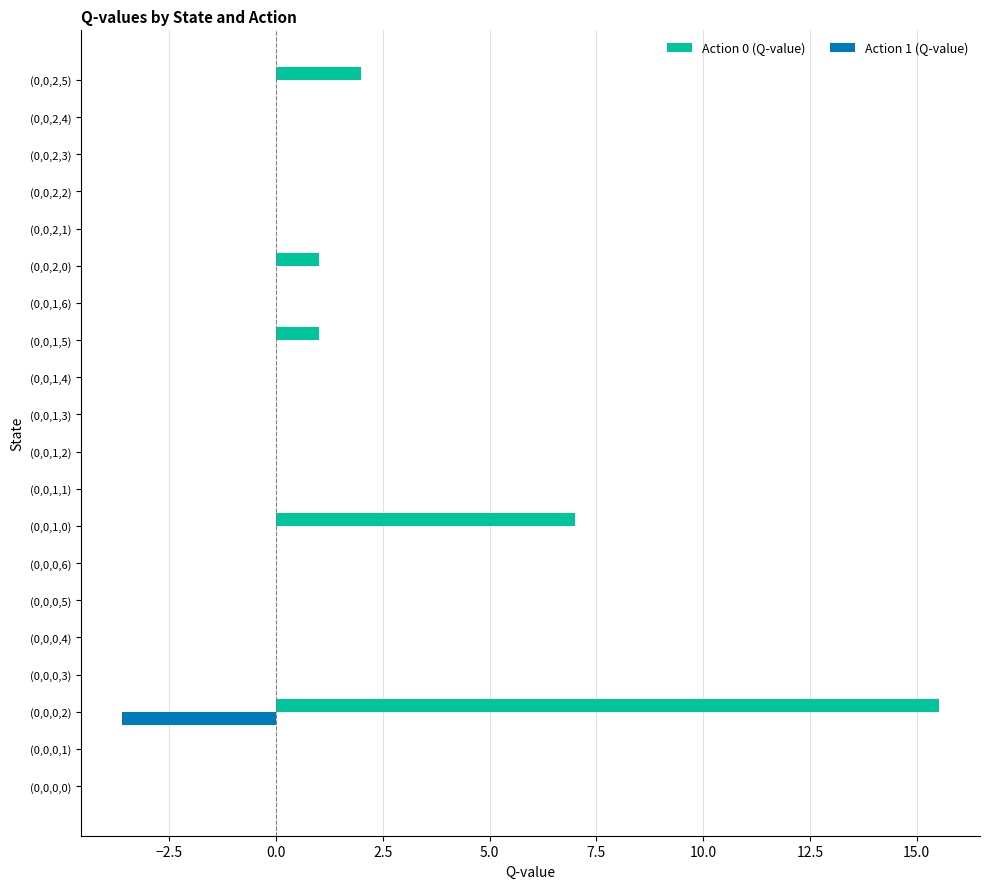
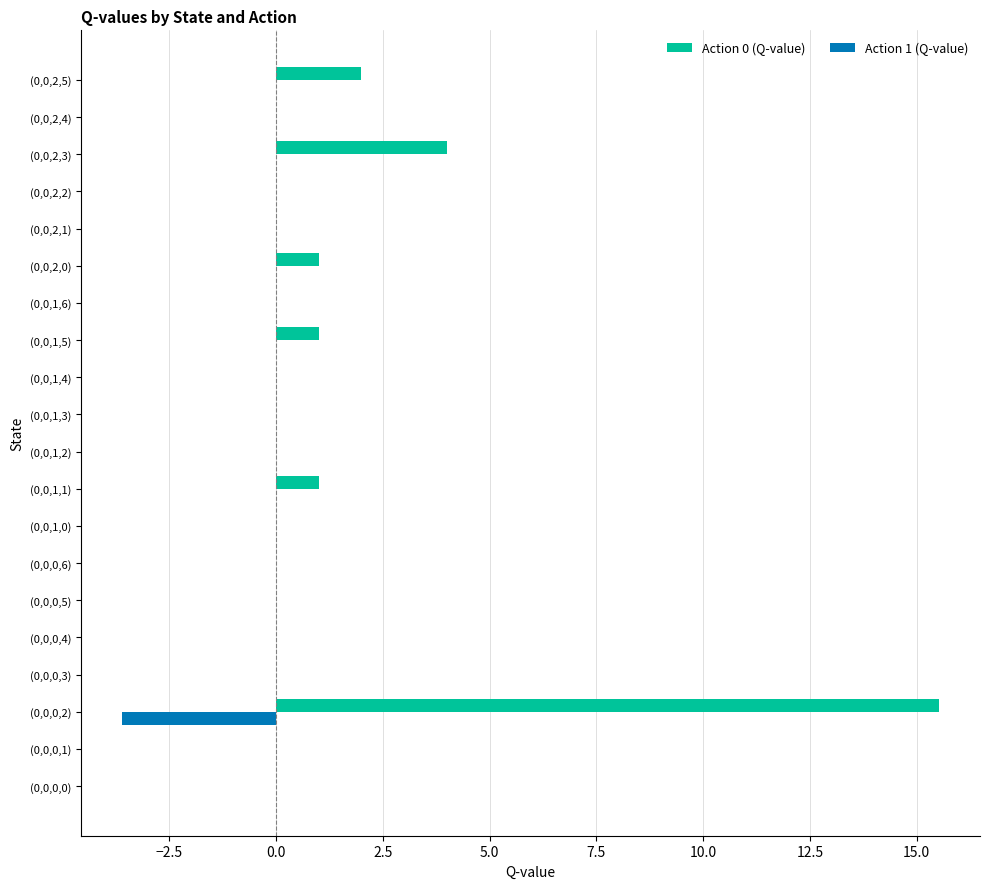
  {
    "Action 0 (Q-value)": {
      "(0,0,2,5)": 2,
      "(0,0,2,4)": 0,
-     "(0,0,2,3)": 0,
+     "(0,0,2,3)": 4,
      "(0,0,2,2)": 0,
      "(0,0,2,1)": 0,
      "(0,0,2,0)": 1,
      "(0,0,1,6)": 0,
      "(0,0,1,5)": 1,
      "(0,0,1,4)": 0,
      "(0,0,1,3)": 0,
      "(0,0,1,2)": 0,
-     "(0,0,1,1)": 0,
-     "(0,0,1,0)": 7,
+     "(0,0,1,1)": 1,
+     "(0,0,1,0)": 0,
      "(0,0,0,6)": 0,
      "(0,0,0,5)": 0,
      "(0,0,0,4)": 0,
      "(0,0,0,3)": 0,
      "(0,0,0,2)": 15.5,
      "(0,0,0,1)": 0,
      "(0,0,0,0)": 0
    },
    "Action 1 (Q-value)": {
      "(0,0,2,5)": 0,
      "(0,0,2,4)": 0,
      "(0,0,2,3)": 0,
      "(0,0,2,2)": 0,
      "(0,0,2,1)": 0,
      "(0,0,2,0)": 0,
      "(0,0,1,6)": 0,
      "(0,0,1,5)": 0,
      "(0,0,1,4)": 0,
      "(0,0,1,3)": 0,
      "(0,0,1,2)": 0,
      "(0,0,1,1)": 0,
      "(0,0,1,0)": 0,
      "(0,0,0,6)": 0,
      "(0,0,0,5)": 0,
      "(0,0,0,4)": 0,
      "(0,0,0,3)": 0,
      "(0,0,0,2)": -3.6,
      "(0,0,0,1)": 0,
      "(0,0,0,0)": 0
    }
  }
